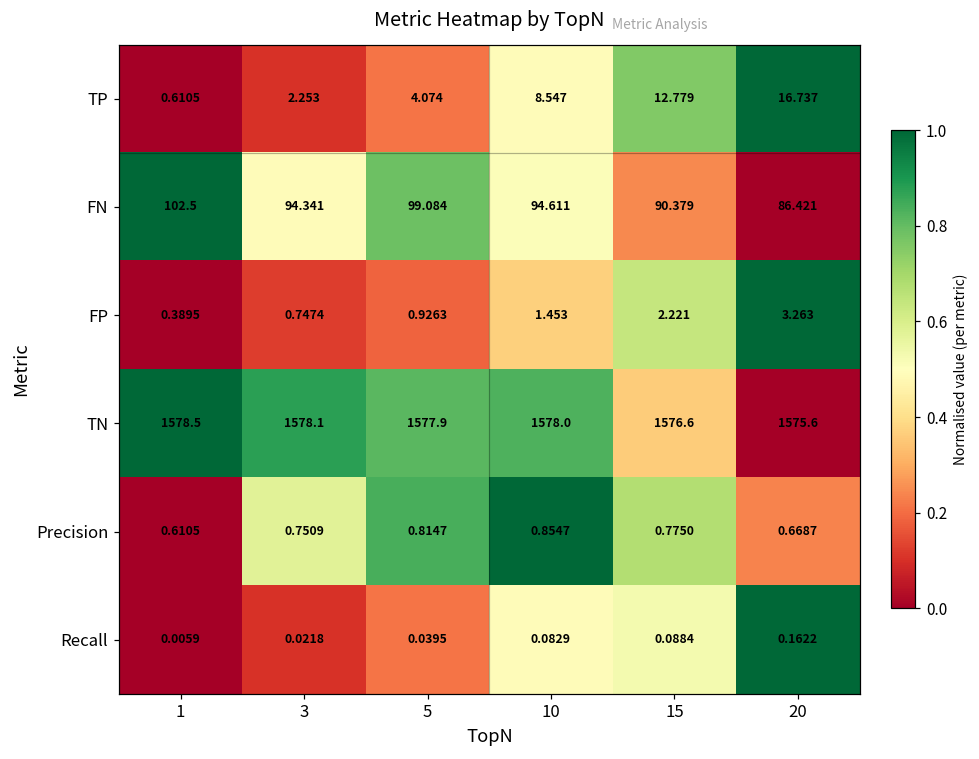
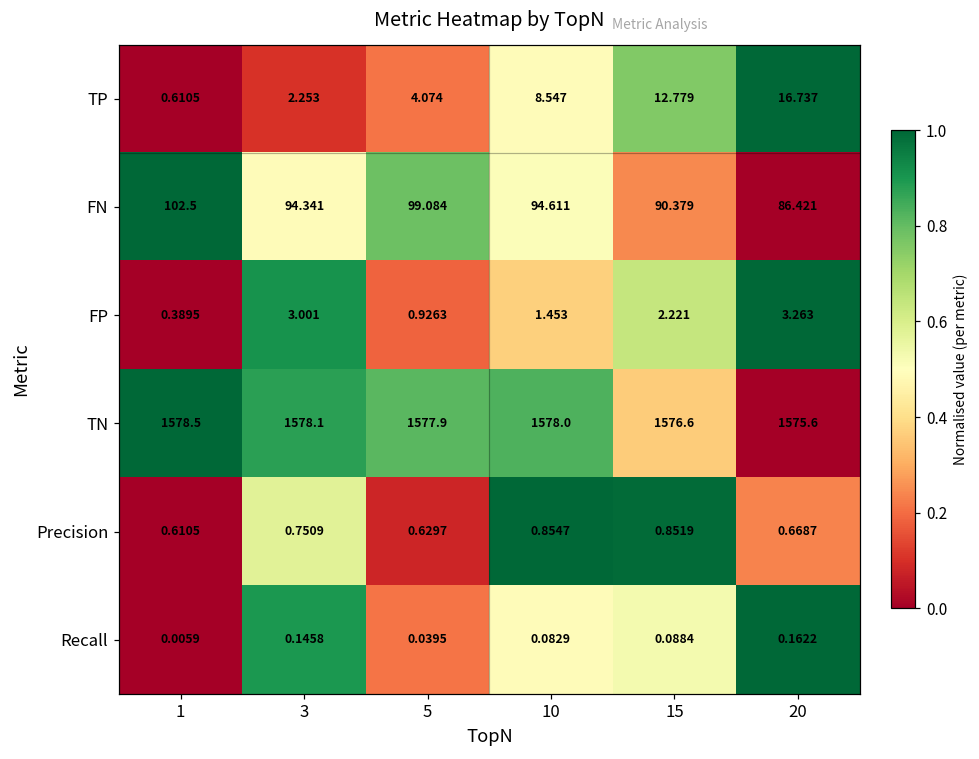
  {
    "TP": {
      "1": 0.6105,
      "3": 2.253,
      "5": 4.074,
      "10": 8.547,
      "15": 12.779,
      "20": 16.737
    },
    "FN": {
      "1": 102.5,
      "3": 94.341,
      "5": 99.084,
      "10": 94.611,
      "15": 90.379,
      "20": 86.421
    },
    "FP": {
      "1": 0.3895,
-     "3": 0.7474,
+     "3": 3.001,
      "5": 0.9263,
      "10": 1.453,
      "15": 2.221,
      "20": 3.263
    },
    "TN": {
      "1": 1578.5,
      "3": 1578.1,
      "5": 1577.9,
      "10": 1578.0,
      "15": 1576.6,
      "20": 1575.6
    },
    "Precision": {
      "1": 0.6105,
      "3": 0.7509,
-     "5": 0.8147,
+     "5": 0.6297,
      "10": 0.8547,
-     "15": 0.7750,
+     "15": 0.8519,
      "20": 0.6687
    },
    "Recall": {
      "1": 0.0059,
-     "3": 0.0218,
+     "3": 0.1458,
      "5": 0.0395,
      "10": 0.0829,
      "15": 0.0884,
      "20": 0.1622
    }
  }
